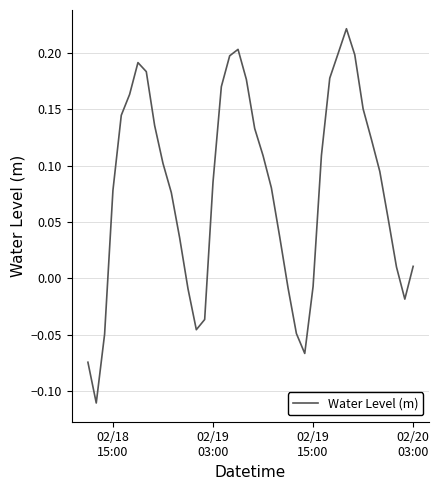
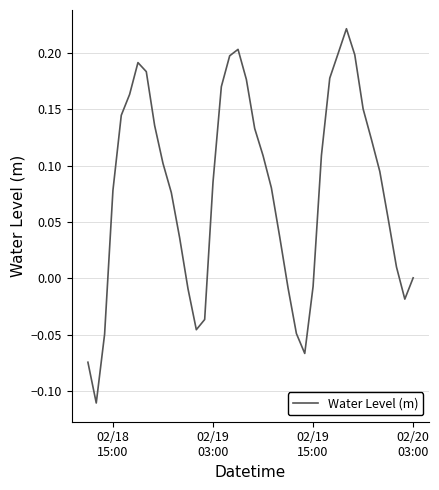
  {
    "02/18 15:00": 0.078,
    "02/19 03:00": 0.085,
    "02/19 15:00": -0.007,
-   "02/20 03:00": 0.011
+   "02/20 03:00": 0.000
  }
